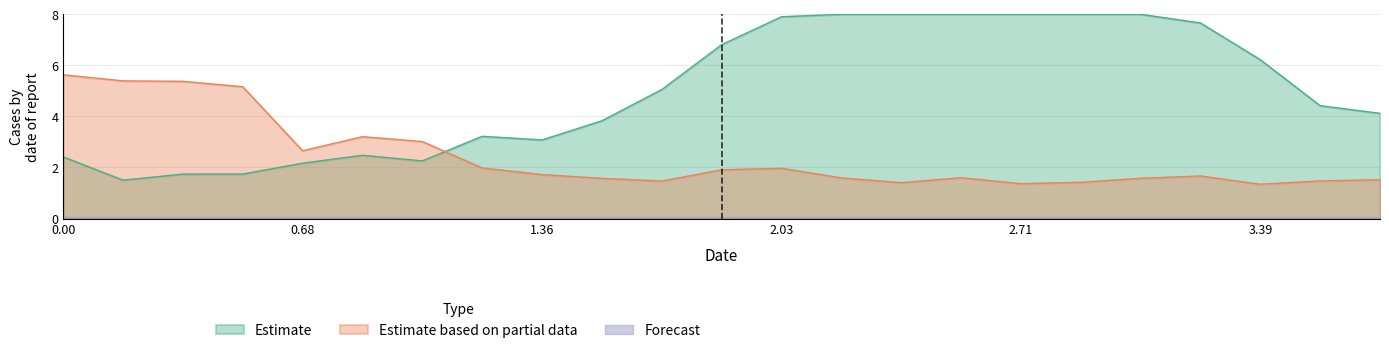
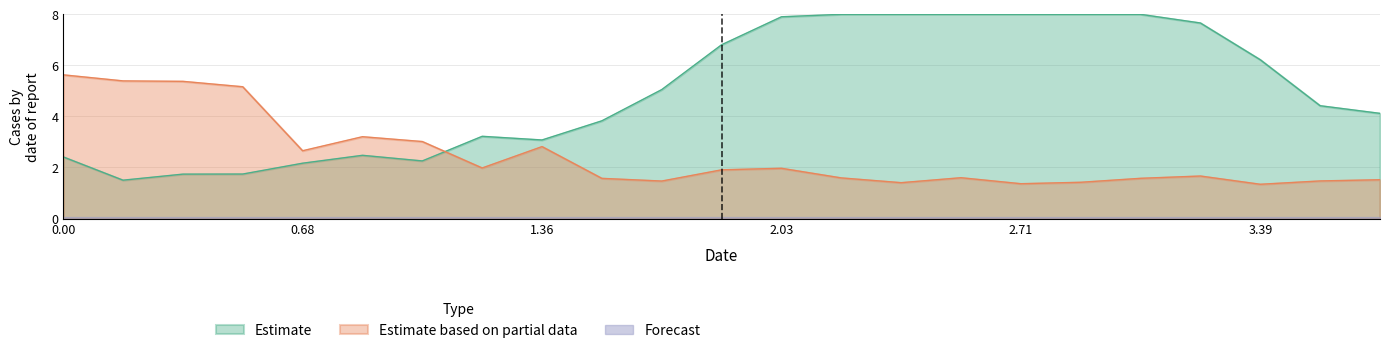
  {
    "Estimate based on partial data": {
      "0.00": 5.6,
      "0.68": 2.7,
-     "1.36": 1.7,
+     "1.36": 2.8,
      "2.03": 2.0,
      "2.71": 1.4,
      "3.39": 1.3
    }
  }
